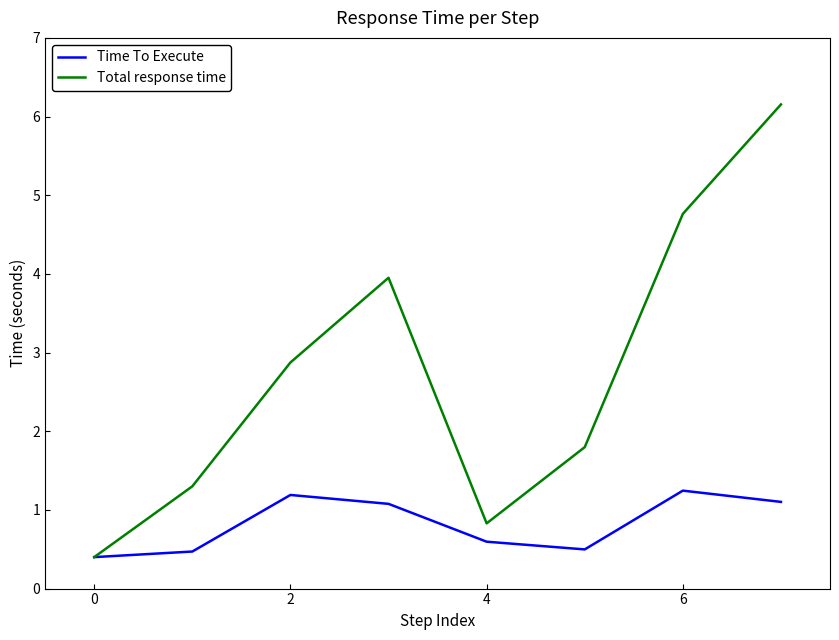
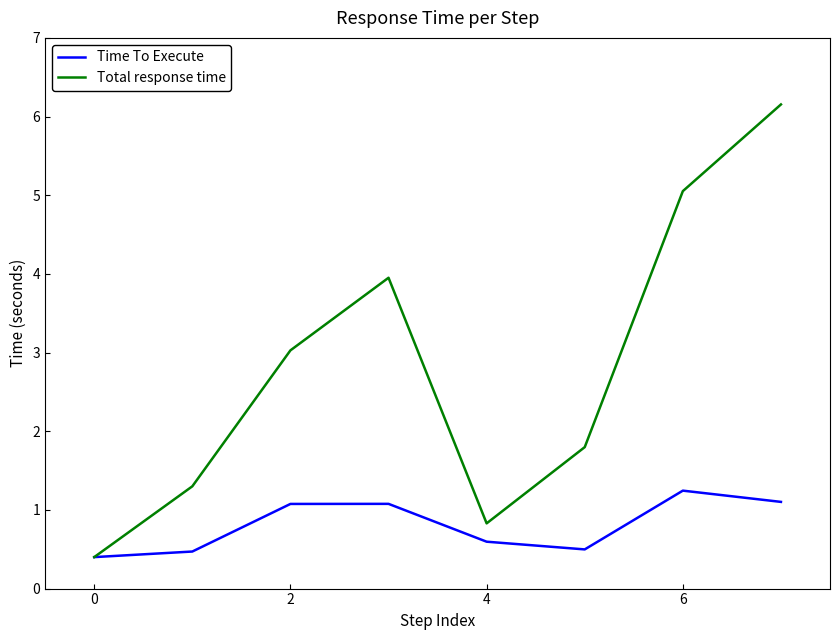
  {
    "Time To Execute": {
-     "2": 1.2,
+     "2": 1.1,
      "4": 0.6,
      "6": 1.2
    },
    "Total response time": {
-     "2": 2.9,
+     "2": 3.0,
      "4": 0.8,
-     "6": 4.8
+     "6": 5.1
    }
  }
